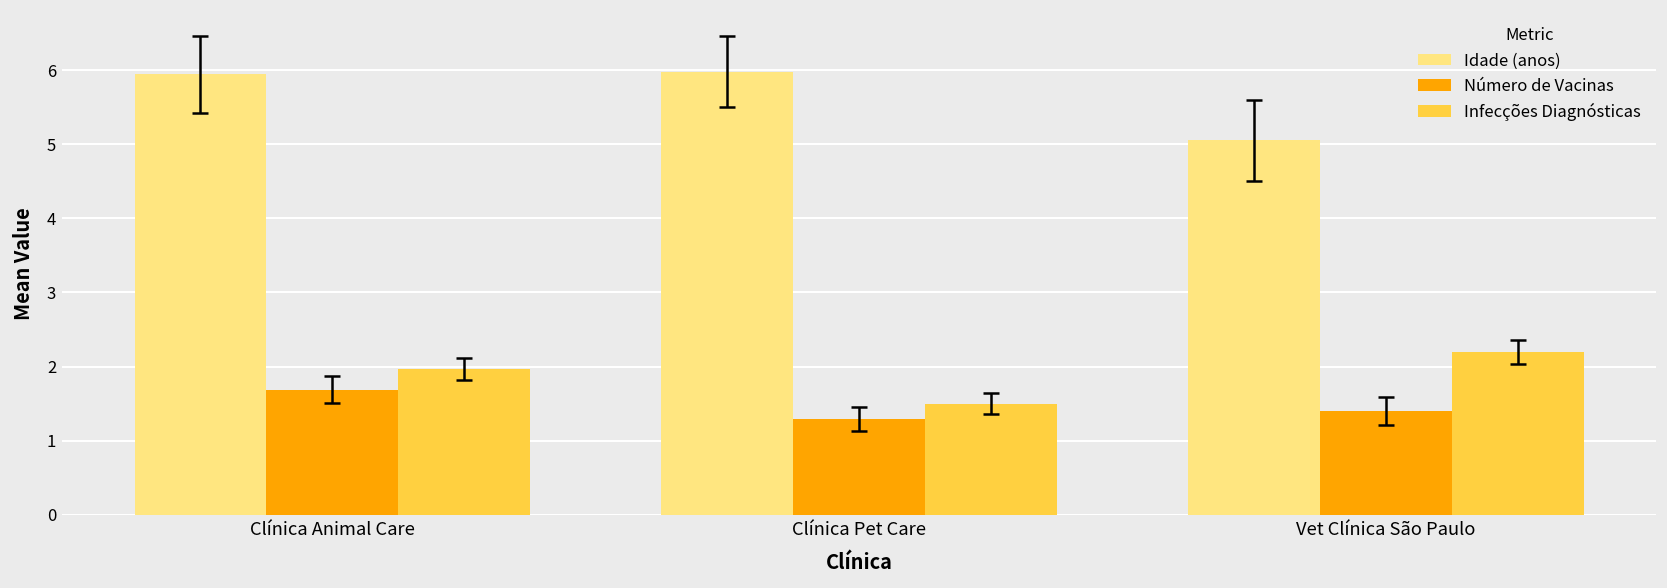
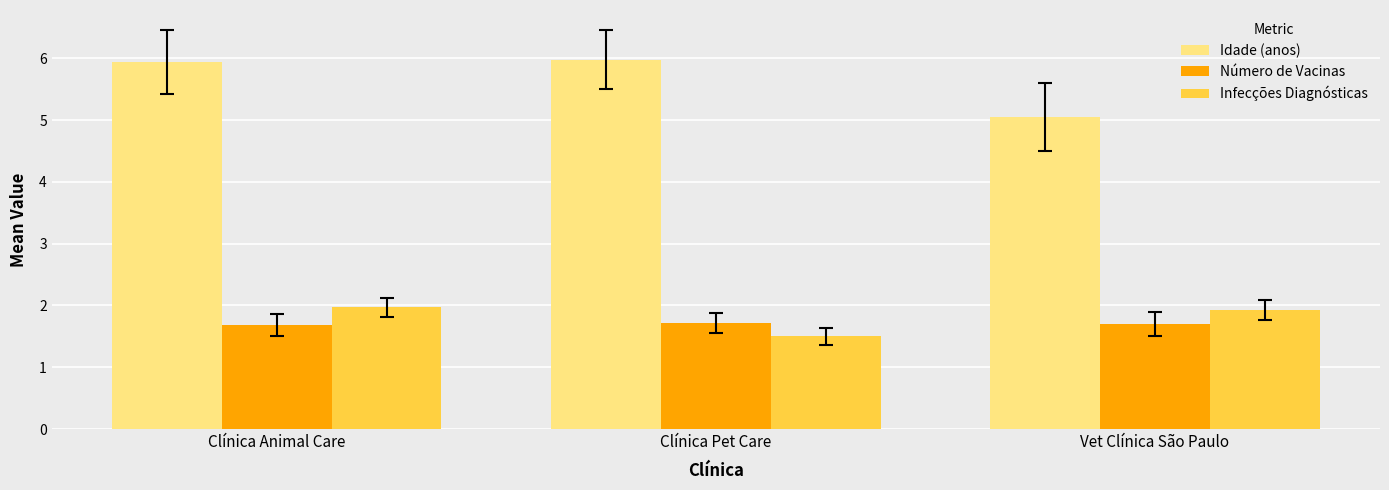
  {
    "Idade (anos)": {
      "Clínica Animal Care": 5.9,
      "Clínica Pet Care": 6.0,
      "Vet Clínica São Paulo": 5.1
    },
    "Número de Vacinas": {
      "Clínica Animal Care": 1.7,
-     "Clínica Pet Care": 1.3,
-     "Vet Clínica São Paulo": 1.4
+     "Clínica Pet Care": 1.7,
+     "Vet Clínica São Paulo": 1.7
    },
    "Infecções Diagnósticas": {
      "Clínica Animal Care": 2.0,
      "Clínica Pet Care": 1.5,
-     "Vet Clínica São Paulo": 2.2
+     "Vet Clínica São Paulo": 1.9
    }
  }
